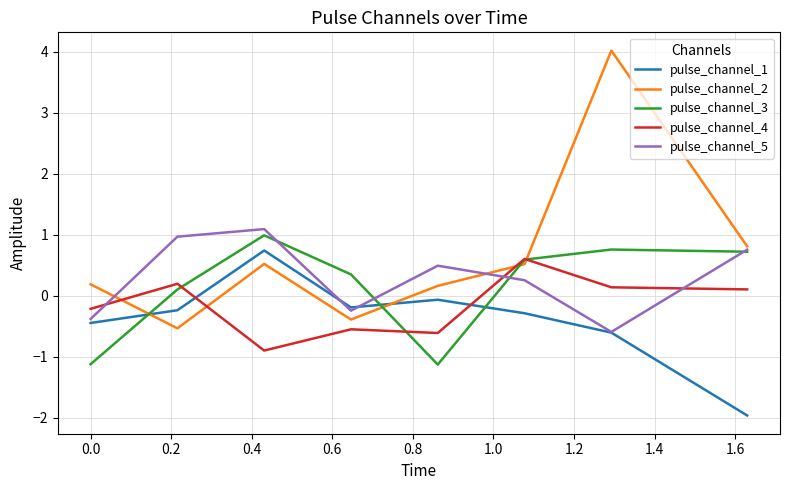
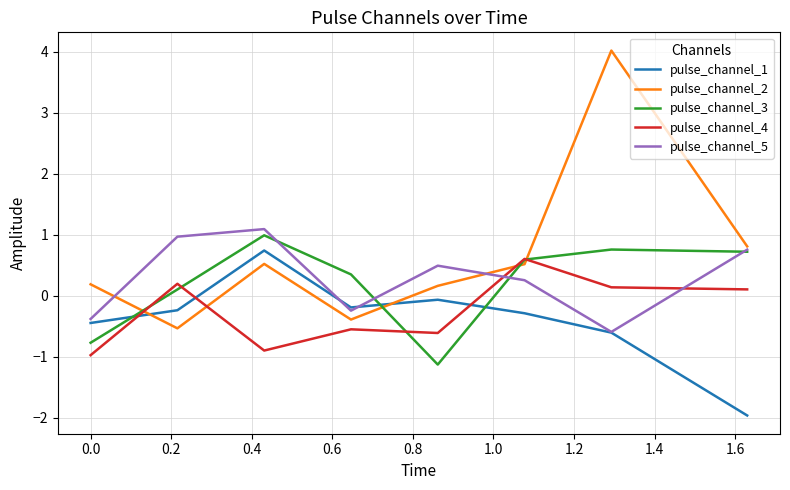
  {
    "pulse_channel_1": {
      "0.0": -0.4
    },
    "pulse_channel_2": {
      "0.0": 0.2
    },
    "pulse_channel_3": {
-     "0.0": -1.1
+     "0.0": -0.8
    },
    "pulse_channel_4": {
-     "0.0": -0.2
+     "0.0": -1.0
    },
    "pulse_channel_5": {
      "0.0": -0.4
    }
  }
